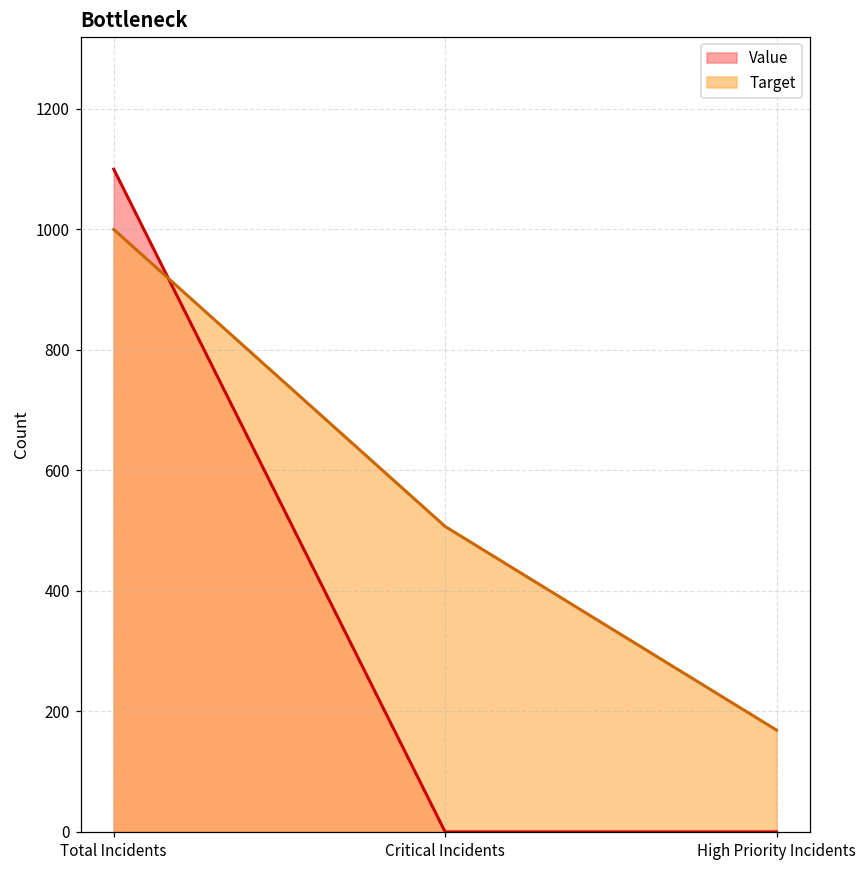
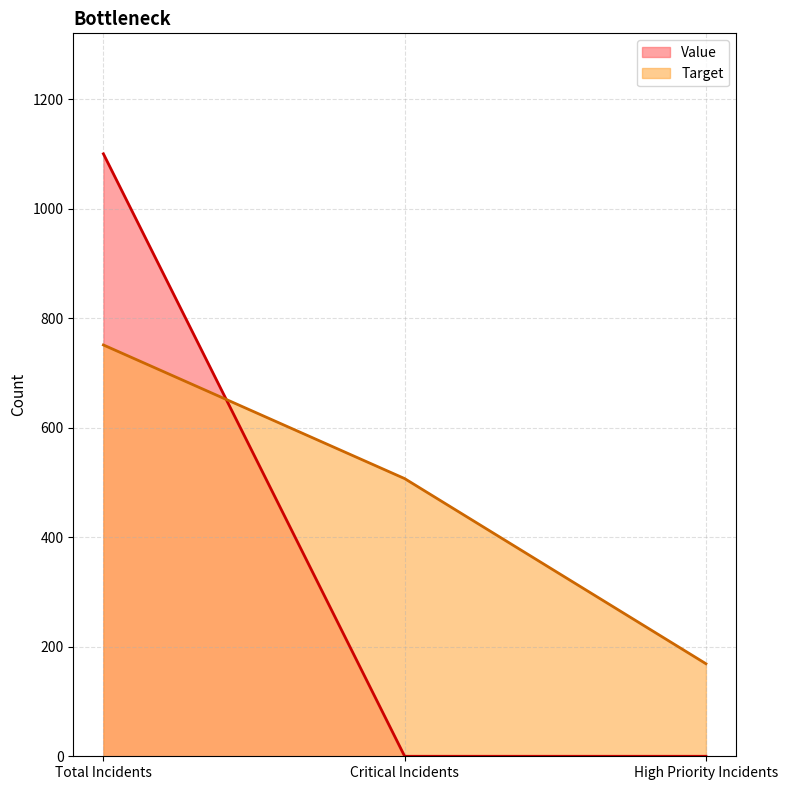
  {
    "Value": {
      "Total Incidents": 1100,
      "Critical Incidents": 0,
      "High Priority Incidents": 0
    },
    "Target": {
-     "Total Incidents": 1000,
+     "Total Incidents": 750,
      "Critical Incidents": 510,
      "High Priority Incidents": 170
    }
  }
